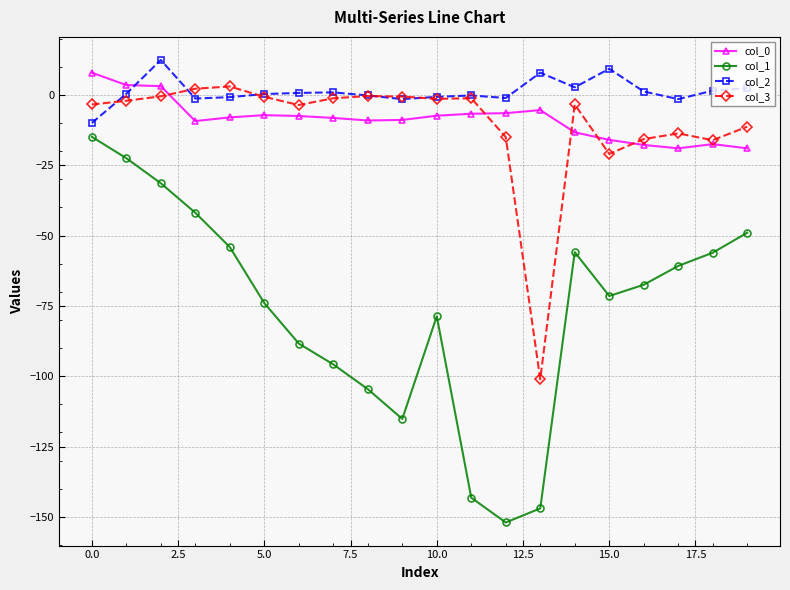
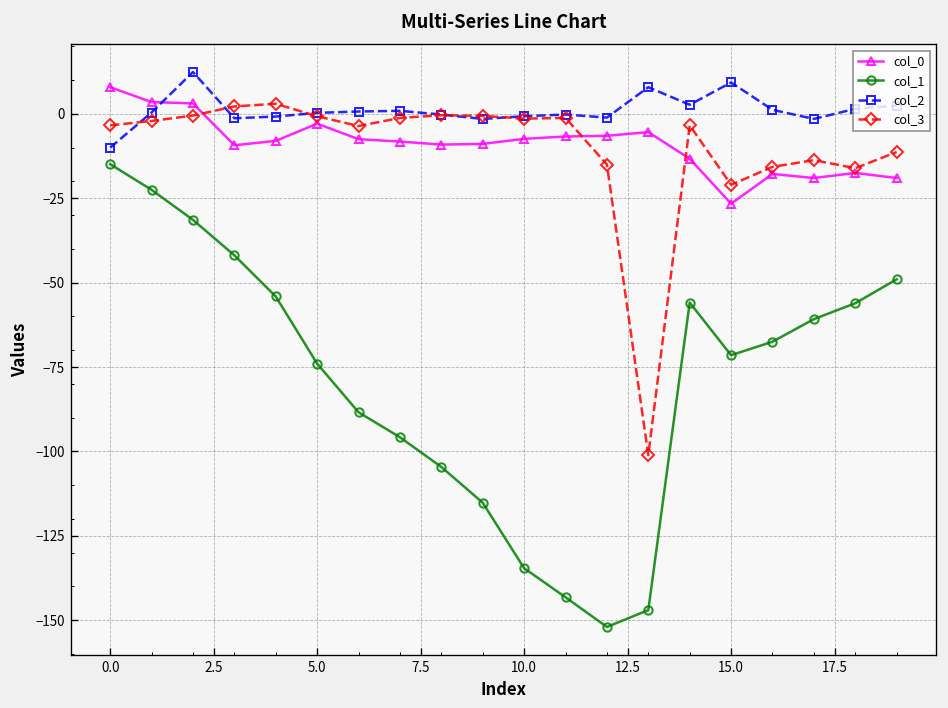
  {
    "col_0": {
      "0.0": 8,
-     "5.0": -7,
+     "5.0": -3,
      "10.0": -7,
-     "15.0": -16
+     "15.0": -27
    },
    "col_1": {
      "0.0": -15,
      "5.0": -74,
-     "10.0": -79,
+     "10.0": -135,
      "15.0": -72
    },
    "col_2": {
      "0.0": -10,
      "5.0": 0,
      "15.0": 9
    },
    "col_3": {
      "0.0": -3,
      "5.0": -1,
      "15.0": -21
    }
  }
